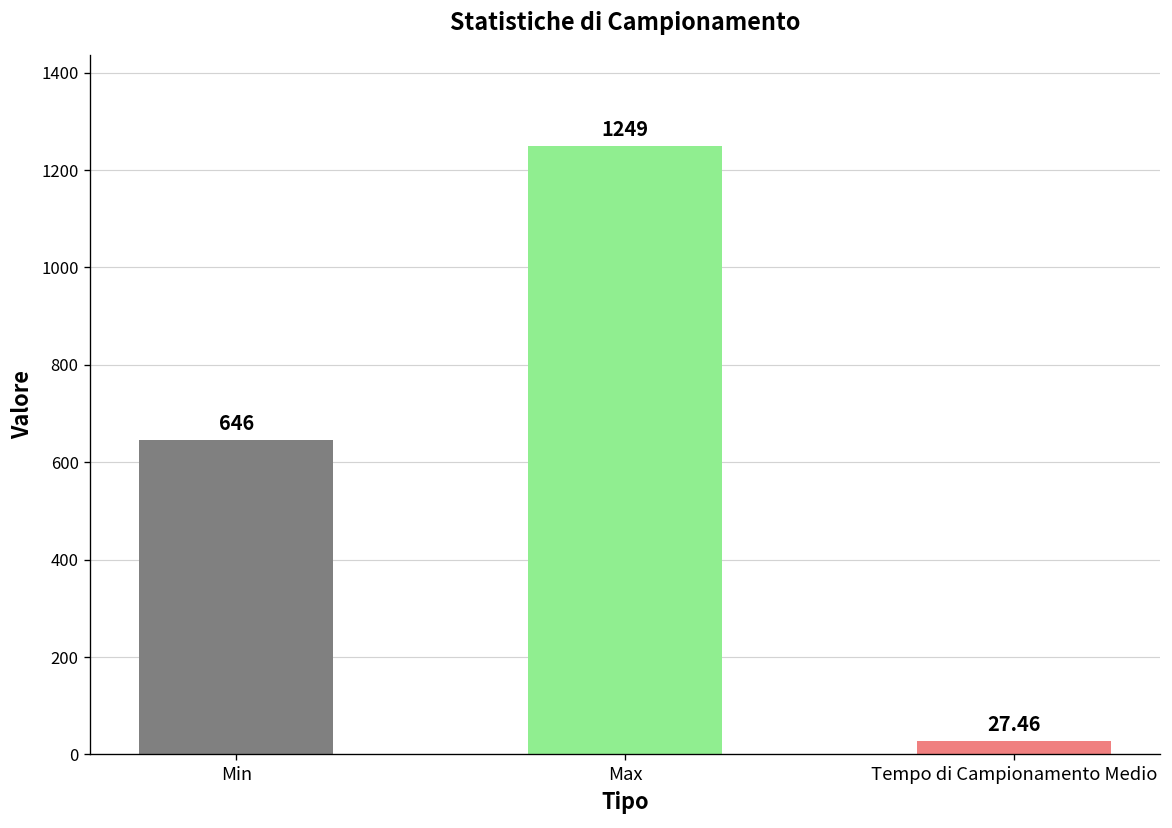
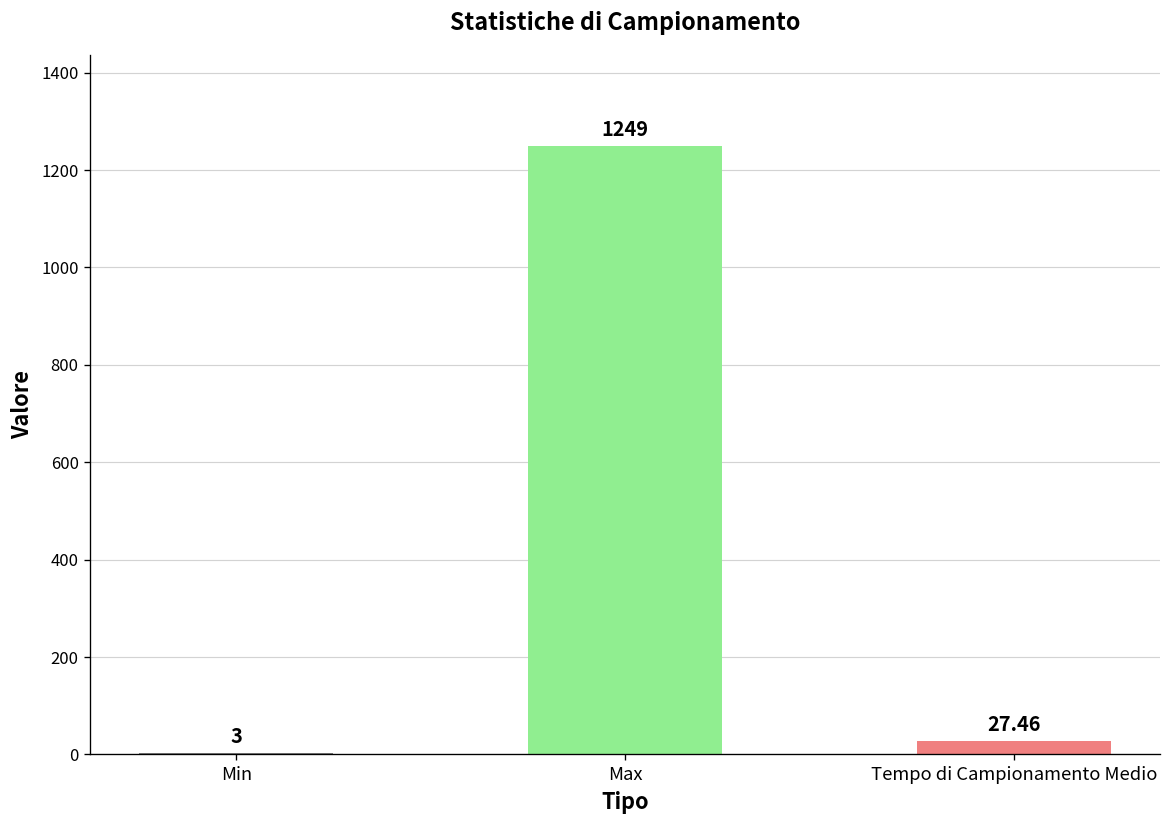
  {
-   "Min": 646,
+   "Min": 3,
    "Max": 1249,
    "Tempo di Campionamento Medio": 27.46
  }
